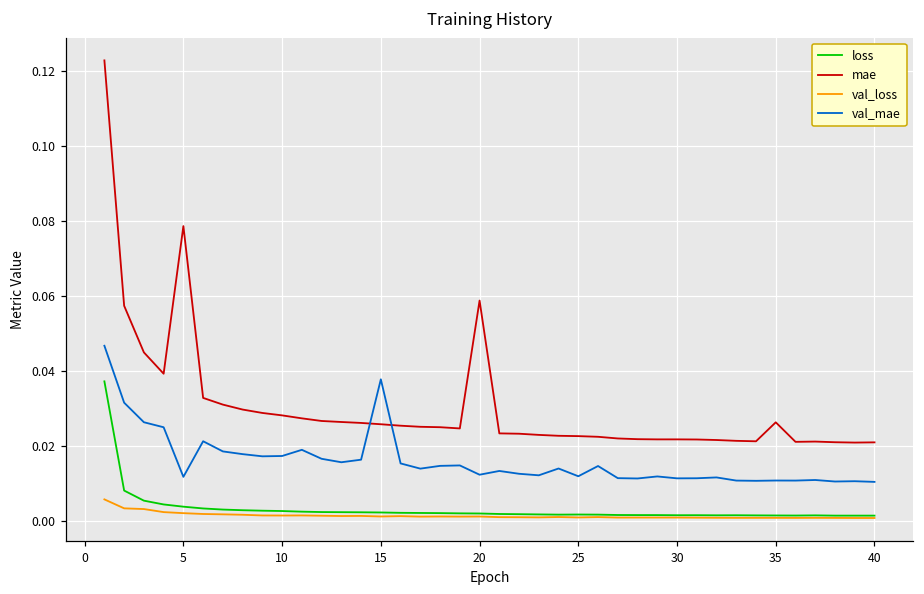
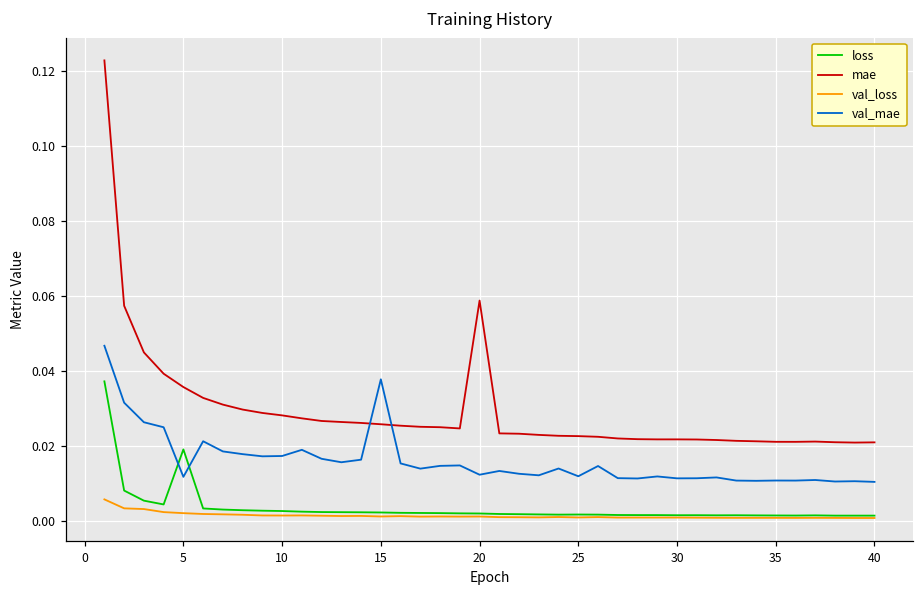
  {
    "loss": {
-     "5": 0.004,
+     "5": 0.019,
      "10": 0.003,
      "15": 0.002,
      "20": 0.002,
      "25": 0.002
    },
    "mae": {
-     "5": 0.079,
+     "5": 0.036,
      "10": 0.028,
      "15": 0.026,
      "20": 0.059,
      "25": 0.023,
      "30": 0.022,
-     "35": 0.026,
+     "35": 0.021,
      "40": 0.021
    },
    "val_loss": {
      "5": 0.002,
      "10": 0.001,
      "15": 0.001,
      "20": 0.001,
      "25": 0.001
    },
    "val_mae": {
      "5": 0.012,
      "10": 0.017,
      "15": 0.038,
      "20": 0.012,
      "25": 0.012,
      "30": 0.011,
      "35": 0.011,
      "40": 0.010
    }
  }
